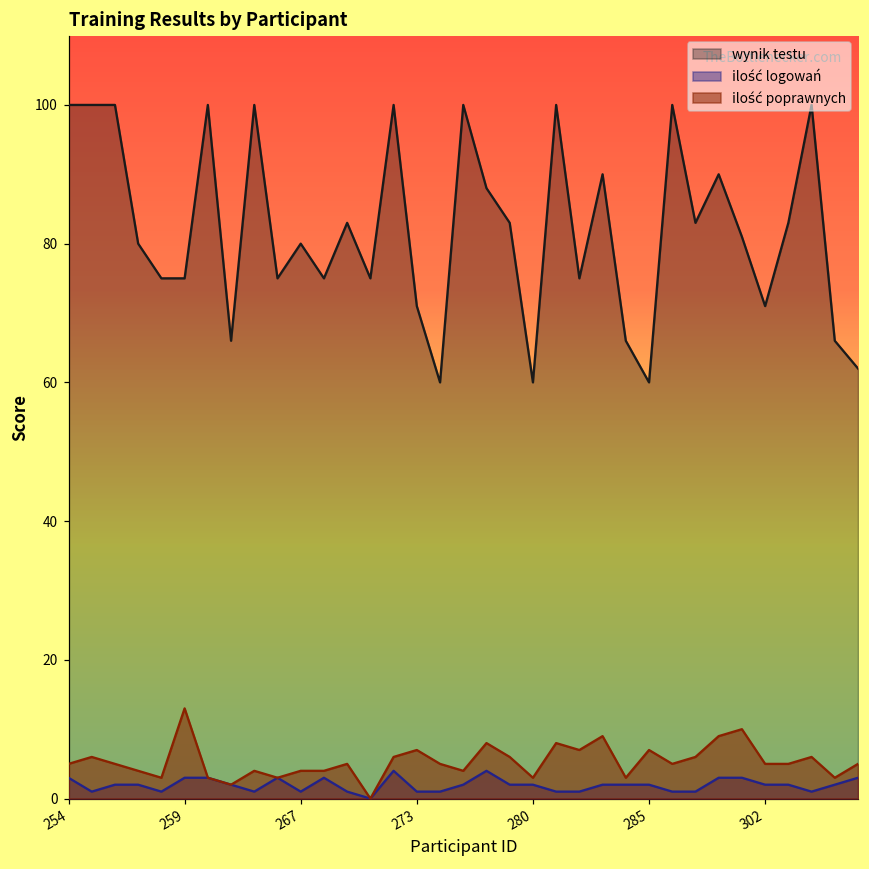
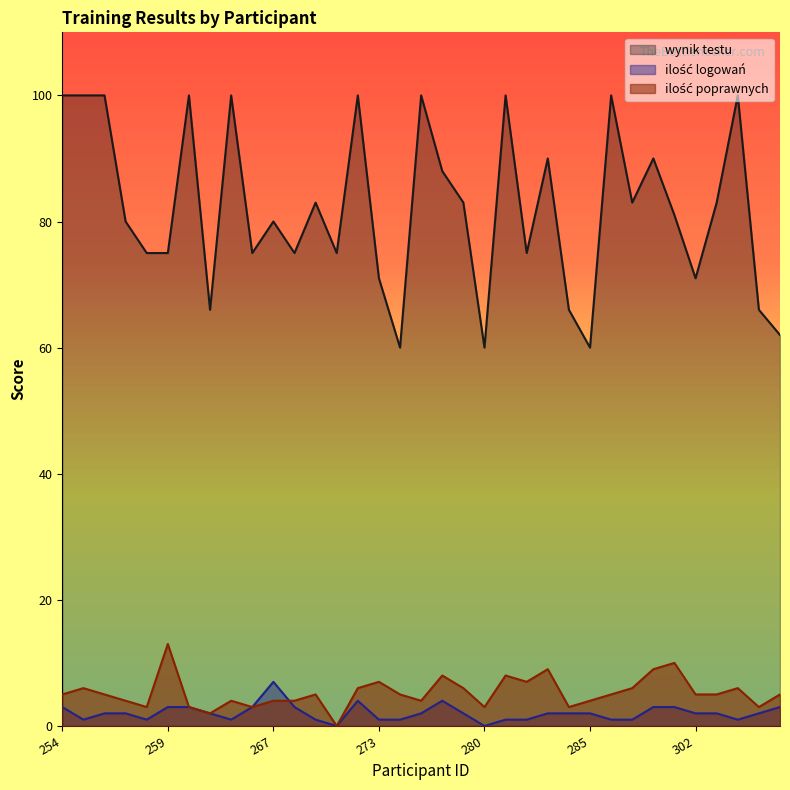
  {
    "wynik testu": {
      "254": 100,
      "259": 75,
      "267": 80,
      "273": 71,
      "280": 60,
      "285": 60,
      "302": 71
    },
    "ilość logowań": {
      "254": 3,
      "259": 3,
-     "267": 1,
+     "267": 7,
      "273": 1,
-     "280": 2,
+     "280": 0,
      "285": 2,
      "302": 2
    },
    "ilość poprawnych": {
      "254": 5,
      "259": 13,
      "267": 4,
      "273": 7,
      "280": 3,
-     "285": 7,
+     "285": 4,
      "302": 5
    }
  }
